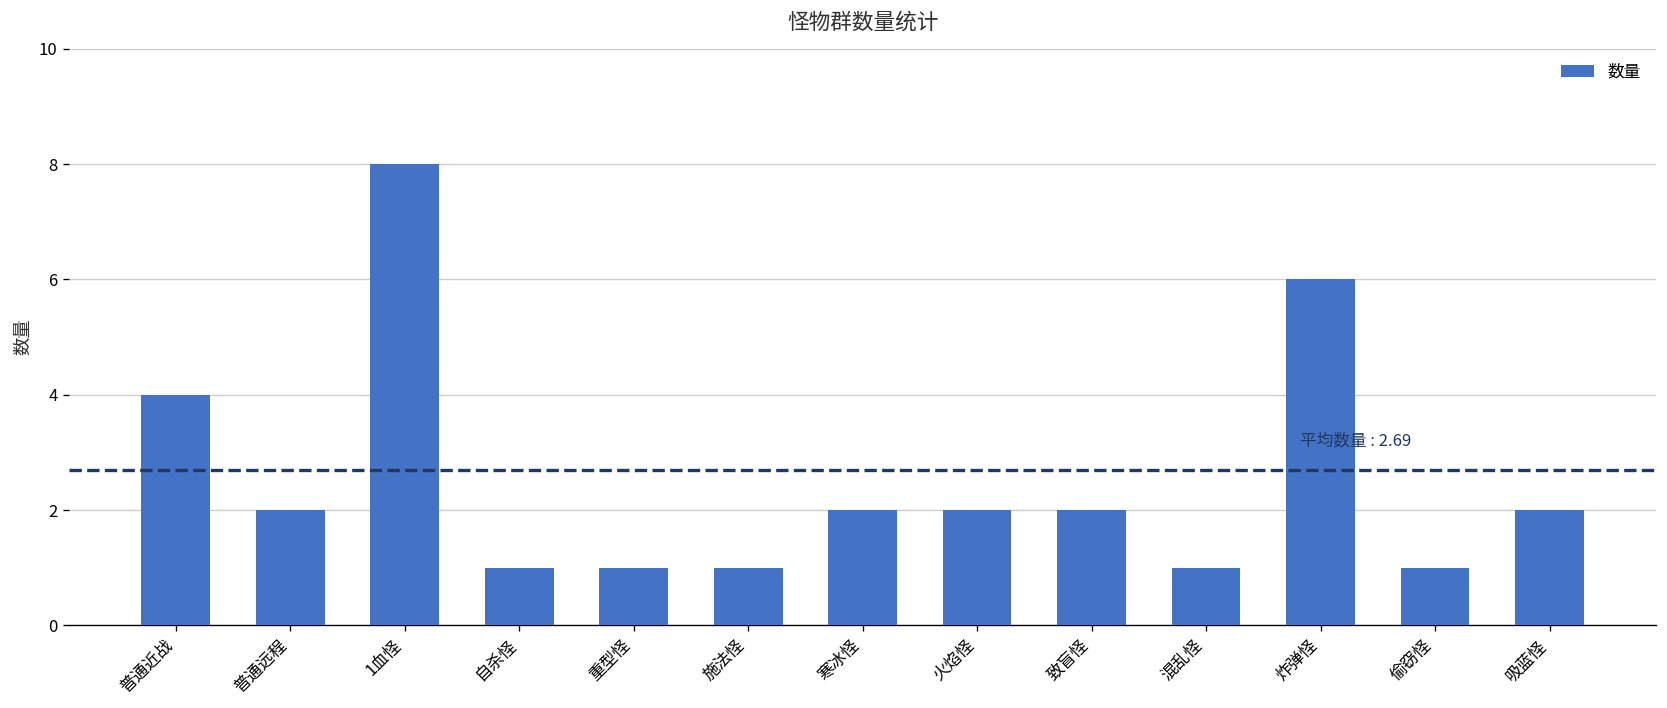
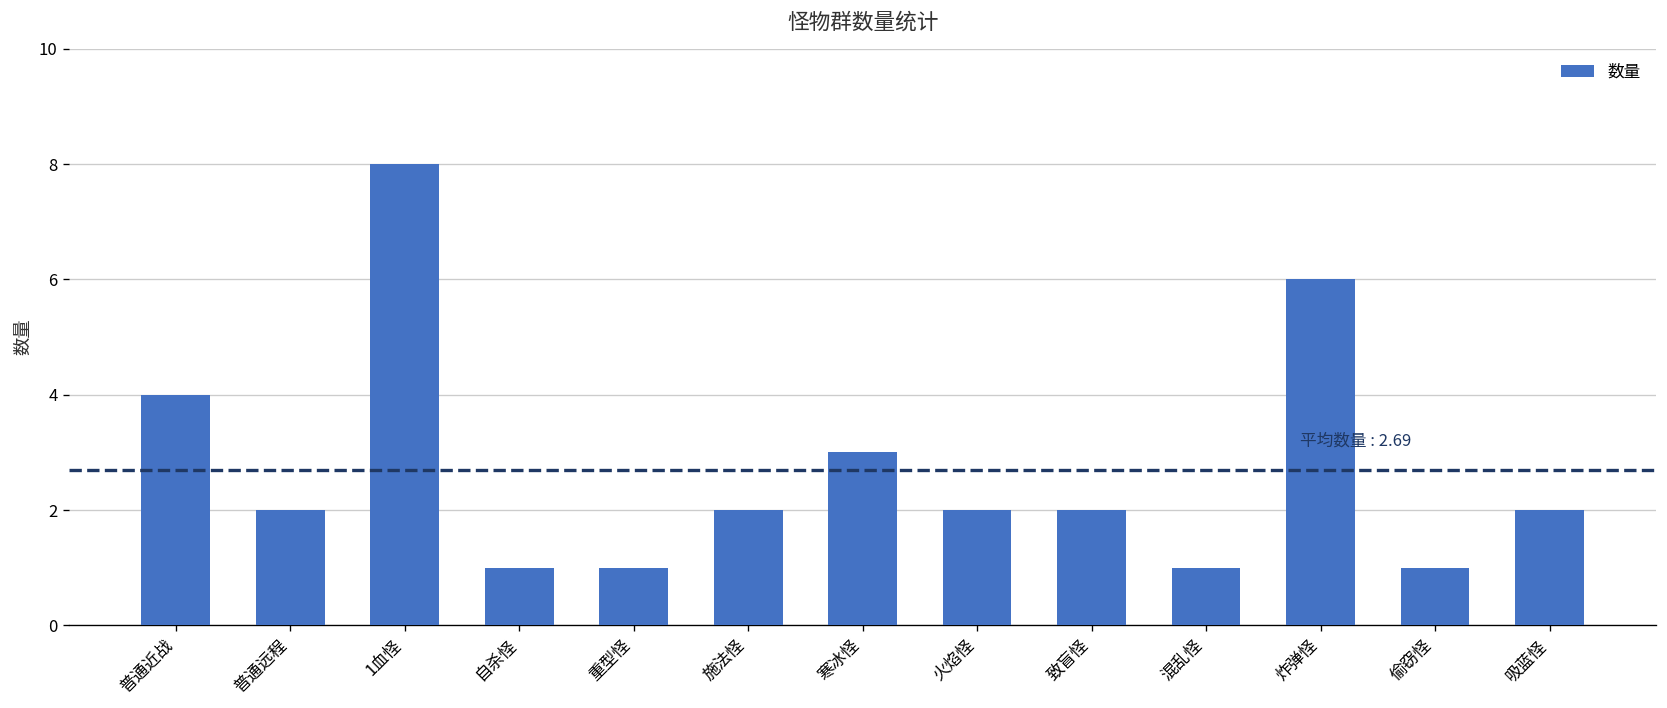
  {
    "普通近战": 4,
    "普通远程": 2,
    "1血怪": 8,
    "自杀怪": 1,
    "重型怪": 1,
-   "施法怪": 1,
-   "寒冰怪": 2,
+   "施法怪": 2,
+   "寒冰怪": 3,
    "火焰怪": 2,
    "致盲怪": 2,
    "混乱怪": 1,
    "炸弹怪": 6,
    "偷窃怪": 1,
    "吸蓝怪": 2
  }
